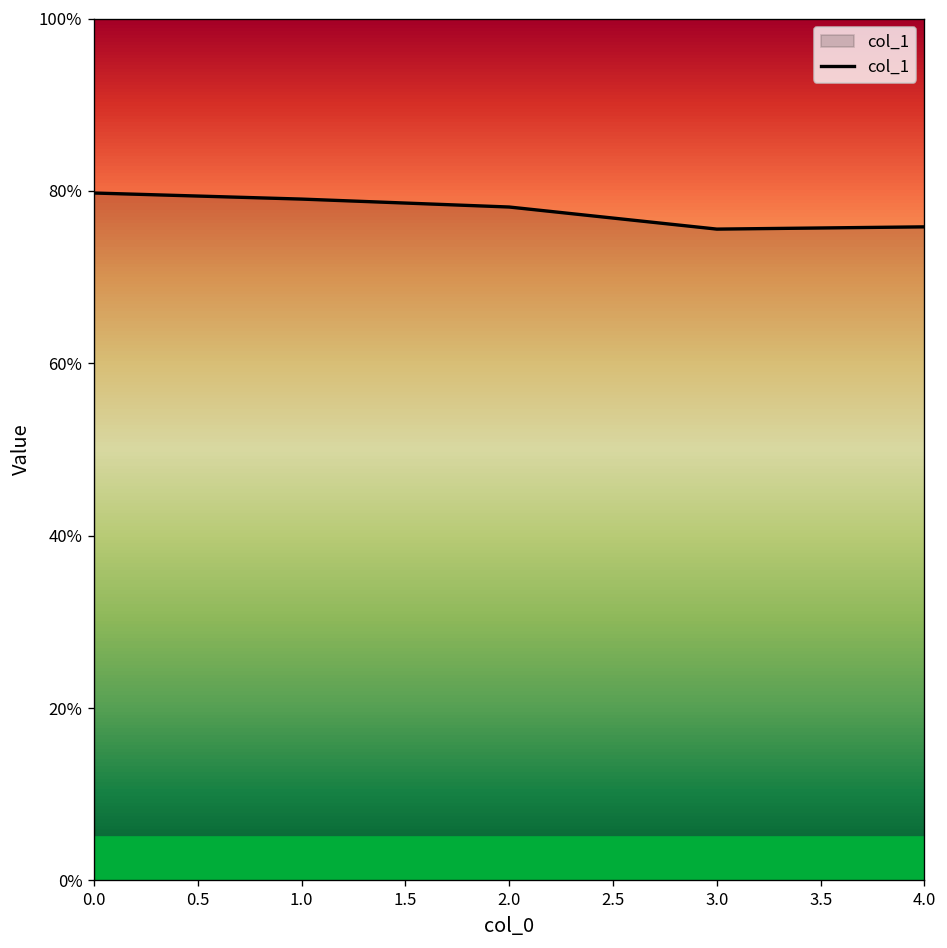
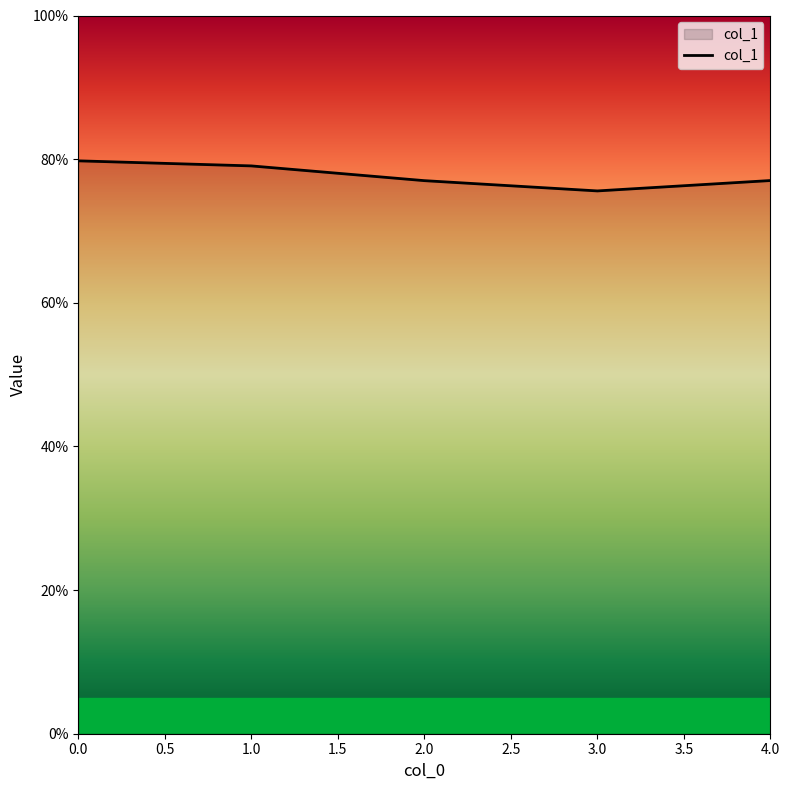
  {
    "0.0": "80%",
    "1.0": "79%",
-   "2.0": "78%",
+   "2.0": "77%",
    "3.0": "76%",
-   "4.0": "76%"
+   "4.0": "77%"
  }
